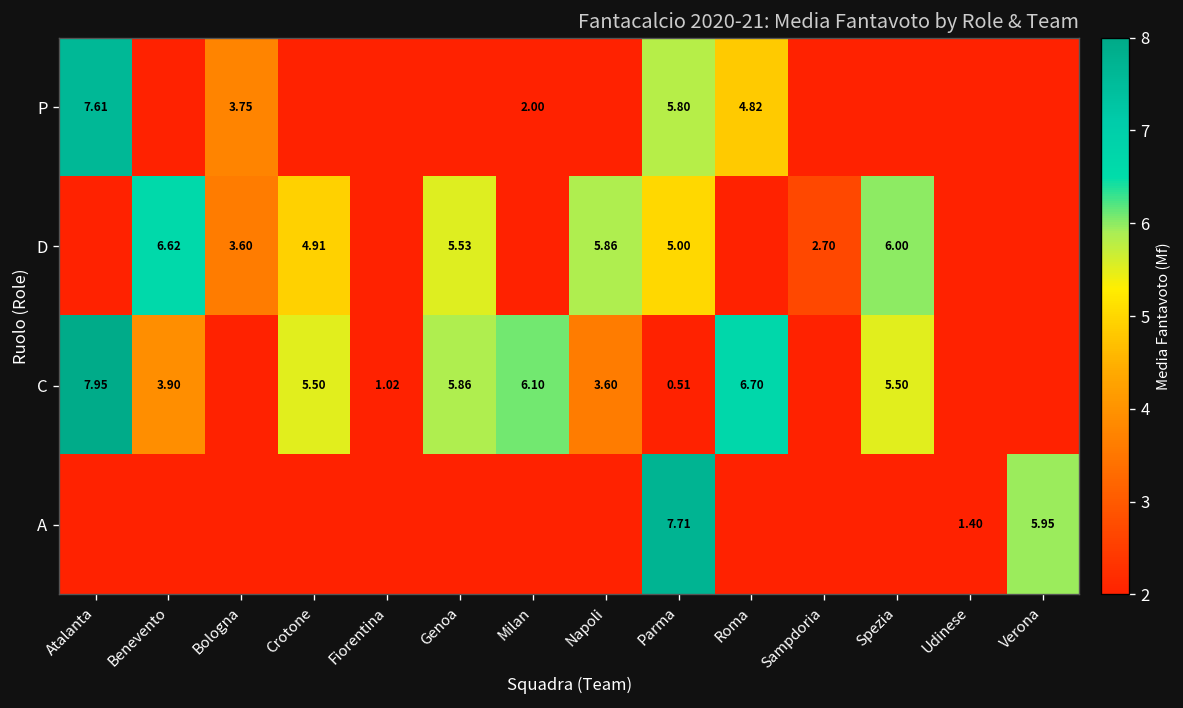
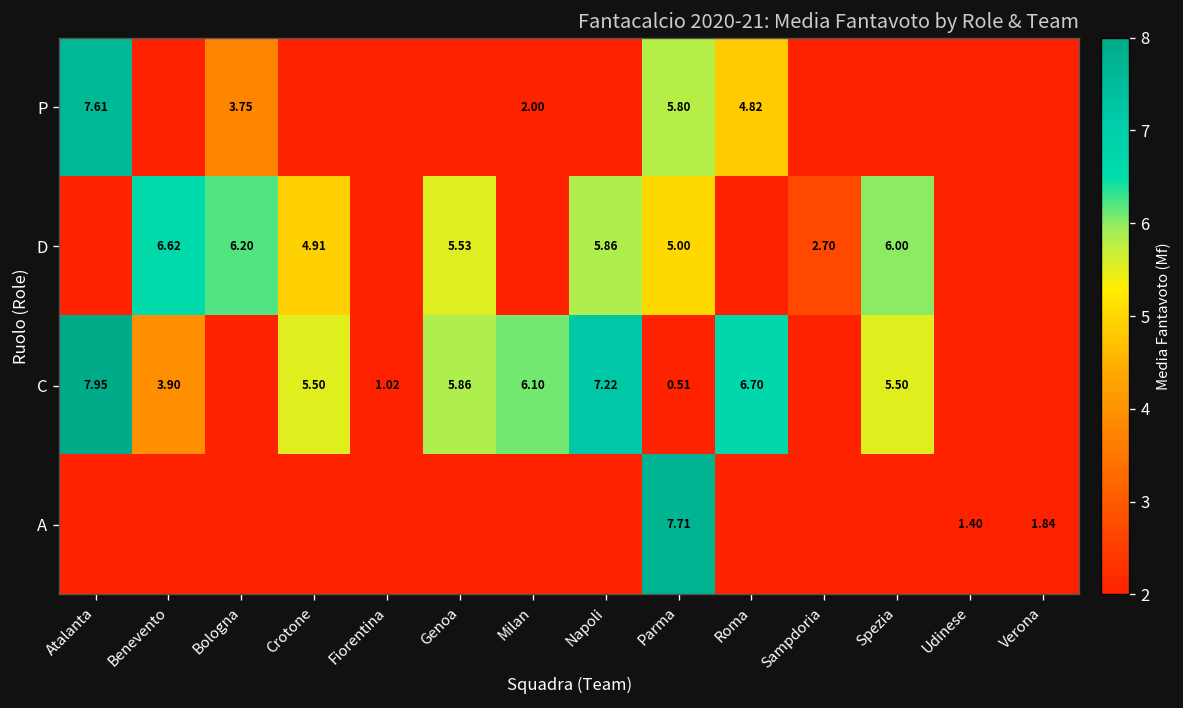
  {
    "P": {
      "Atalanta": 7.61,
      "Bologna": 3.75,
      "Milan": 2.00,
      "Parma": 5.80,
      "Roma": 4.82
    },
    "D": {
      "Benevento": 6.62,
-     "Bologna": 3.60,
+     "Bologna": 6.20,
      "Crotone": 4.91,
      "Genoa": 5.53,
      "Napoli": 5.86,
      "Parma": 5.00,
      "Sampdoria": 2.70,
      "Spezia": 6.00
    },
    "C": {
      "Atalanta": 7.95,
      "Benevento": 3.90,
      "Crotone": 5.50,
      "Fiorentina": 1.02,
      "Genoa": 5.86,
      "Milan": 6.10,
-     "Napoli": 3.60,
+     "Napoli": 7.22,
      "Parma": 0.51,
      "Roma": 6.70,
      "Spezia": 5.50
    },
    "A": {
      "Parma": 7.71,
      "Udinese": 1.40,
-     "Verona": 5.95
+     "Verona": 1.84
    }
  }
